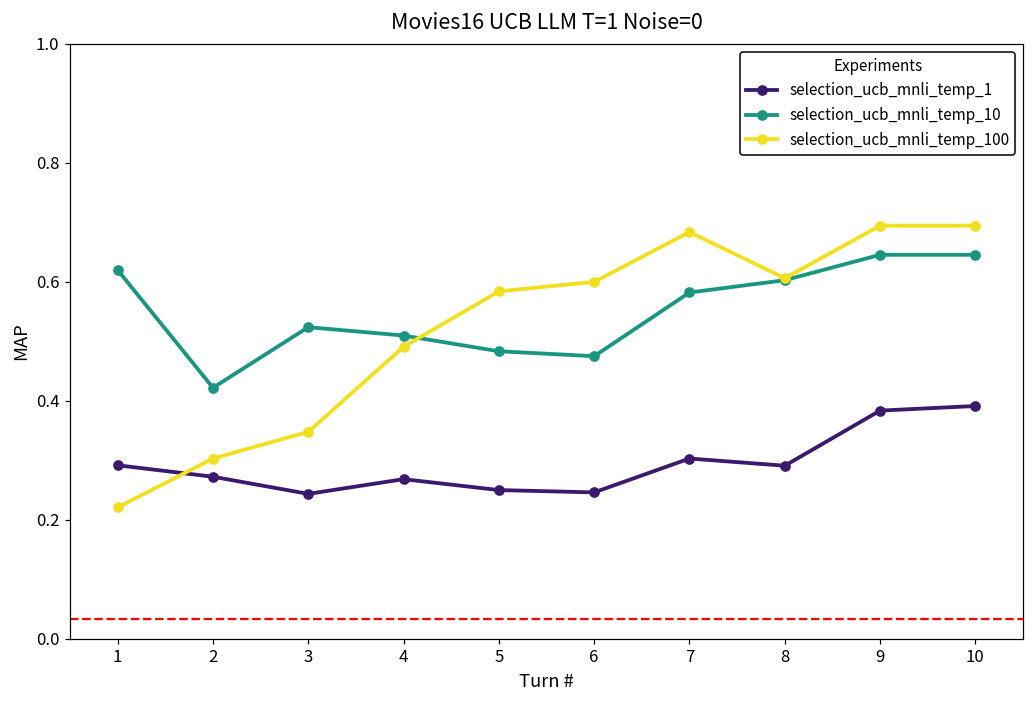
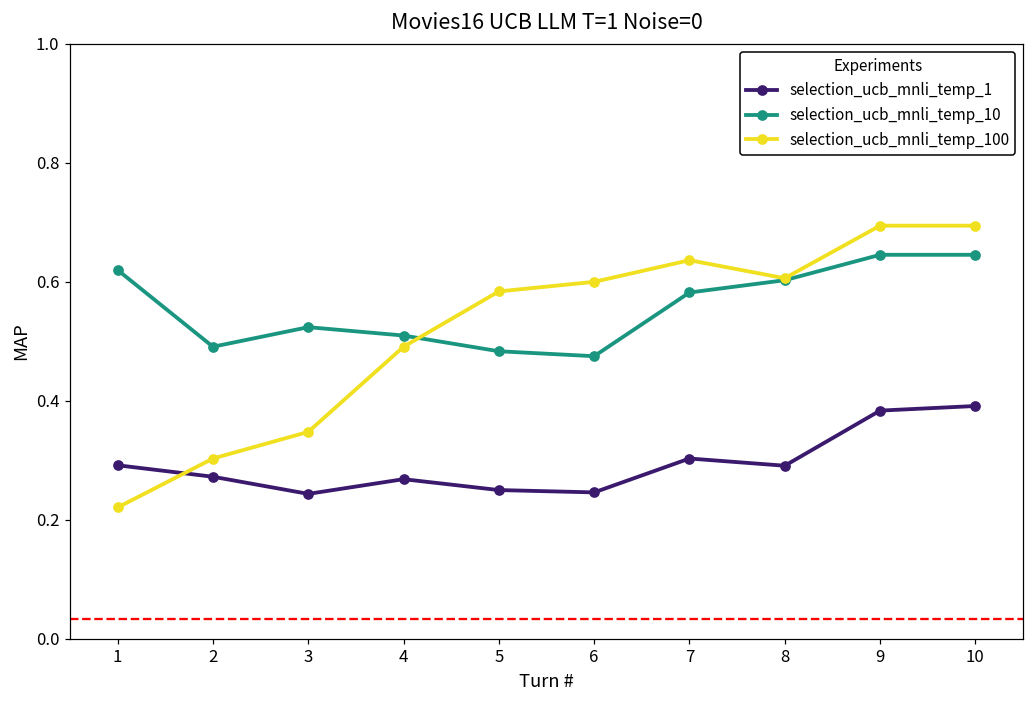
  {
    "selection_ucb_mnli_temp_1": {
      "1": 0.29,
      "2": 0.27,
      "3": 0.24,
      "4": 0.27,
      "5": 0.25,
      "6": 0.25,
      "7": 0.30,
      "8": 0.29,
      "9": 0.38,
      "10": 0.39
    },
    "selection_ucb_mnli_temp_10": {
      "1": 0.62,
-     "2": 0.42,
+     "2": 0.49,
      "3": 0.52,
      "4": 0.51,
      "5": 0.48,
      "6": 0.48,
      "7": 0.58,
      "9": 0.65,
      "10": 0.65
    },
    "selection_ucb_mnli_temp_100": {
      "1": 0.22,
      "2": 0.30,
      "3": 0.35,
      "4": 0.49,
      "5": 0.58,
      "6": 0.60,
-     "7": 0.68,
+     "7": 0.64,
      "9": 0.69,
      "10": 0.69
    }
  }
